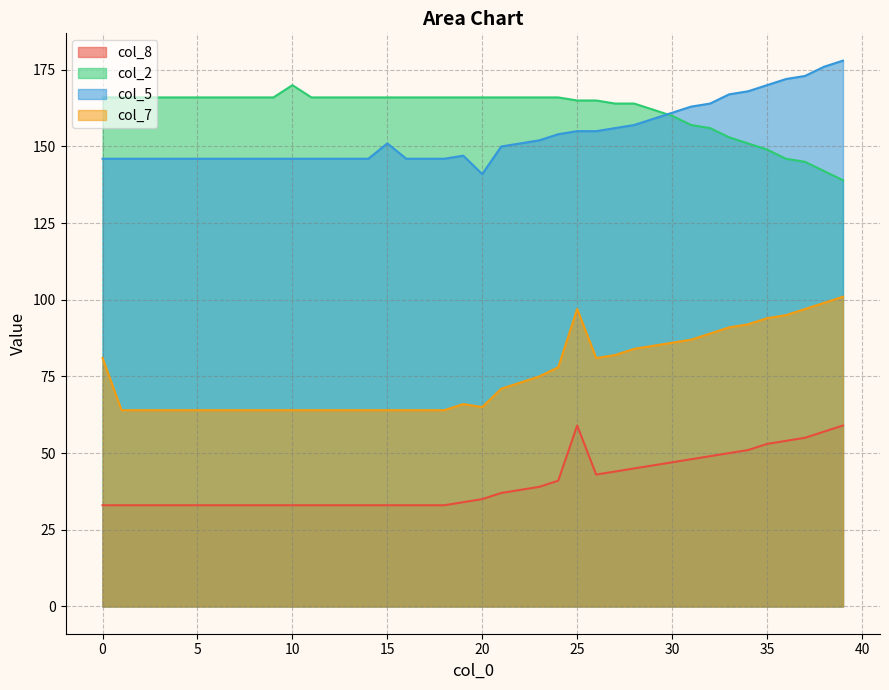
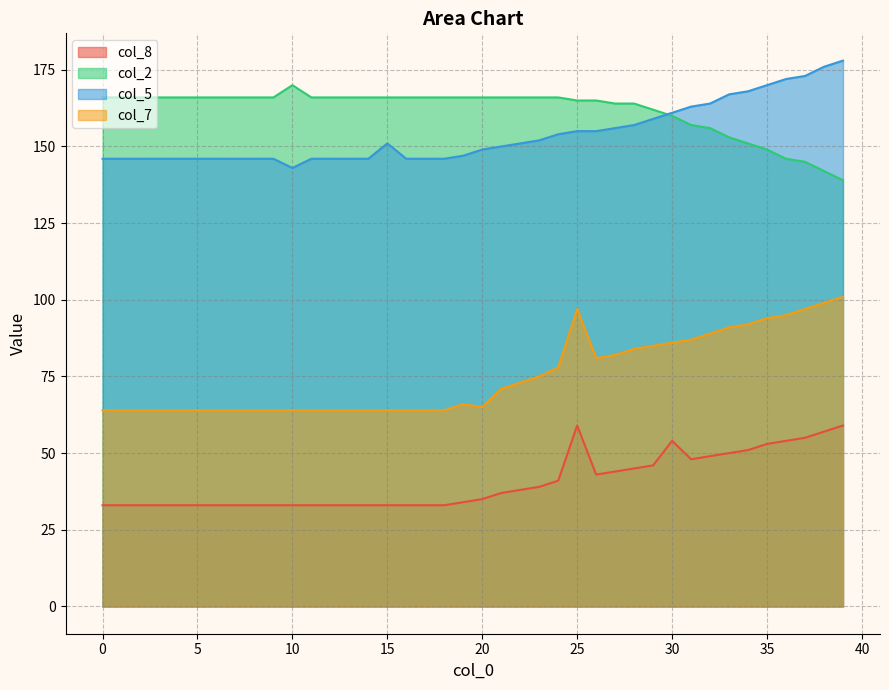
  {
    "col_8": {
      "0": 33,
      "5": 33,
      "10": 33,
      "15": 33,
      "20": 35,
      "25": 59,
-     "30": 47,
+     "30": 54,
      "35": 53
    },
    "col_2": {
      "5": 166,
      "10": 170,
      "15": 166,
      "20": 166,
      "25": 165,
      "30": 160,
      "35": 149
    },
    "col_5": {
      "0": 146,
      "5": 146,
-     "10": 146,
+     "10": 143,
      "15": 151,
-     "20": 141,
+     "20": 149,
      "25": 155,
      "30": 161,
      "35": 170
    },
    "col_7": {
-     "0": 81,
+     "0": 64,
      "5": 64,
      "10": 64,
      "15": 64,
      "20": 65,
      "25": 97,
      "30": 86,
      "35": 94
    }
  }
